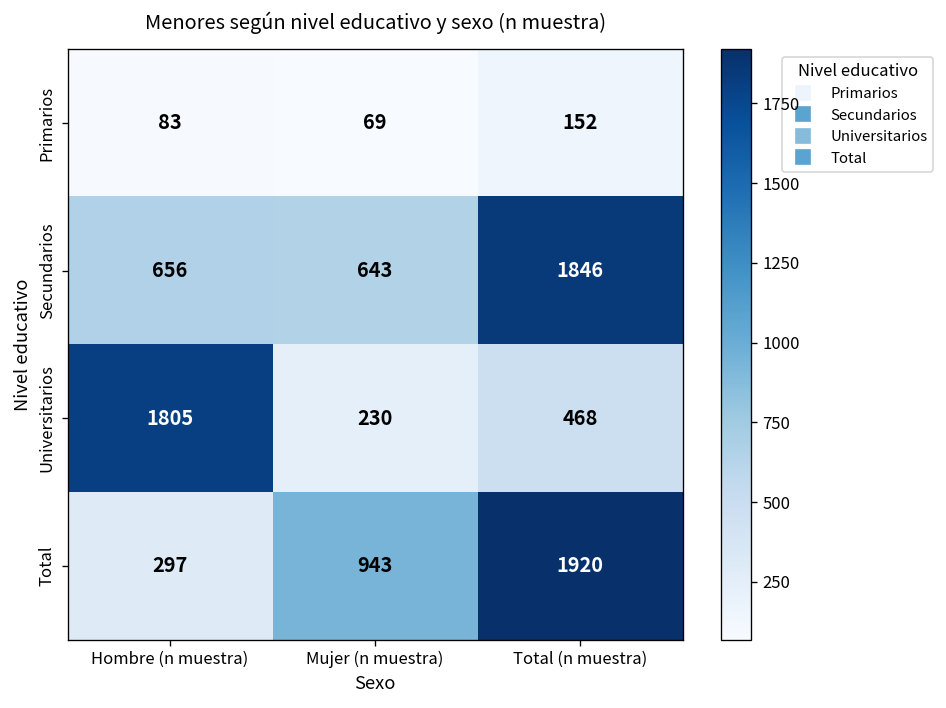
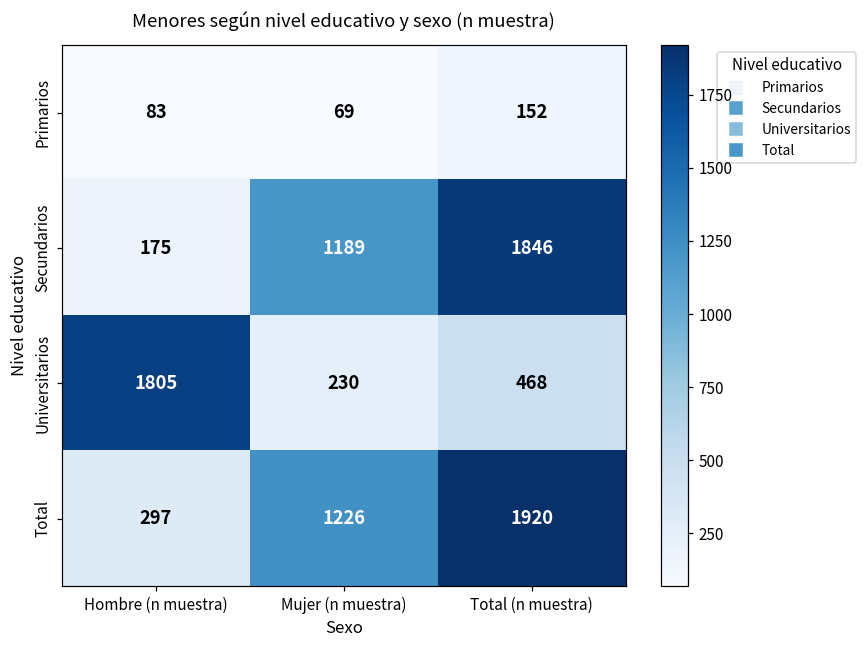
  {
    "Primarios": {
      "Hombre (n muestra)": 83,
      "Mujer (n muestra)": 69,
      "Total (n muestra)": 152
    },
    "Secundarios": {
-     "Hombre (n muestra)": 656,
-     "Mujer (n muestra)": 643,
+     "Hombre (n muestra)": 175,
+     "Mujer (n muestra)": 1189,
      "Total (n muestra)": 1846
    },
    "Universitarios": {
      "Hombre (n muestra)": 1805,
      "Mujer (n muestra)": 230,
      "Total (n muestra)": 468
    },
    "Total": {
      "Hombre (n muestra)": 297,
-     "Mujer (n muestra)": 943,
+     "Mujer (n muestra)": 1226,
      "Total (n muestra)": 1920
    }
  }
